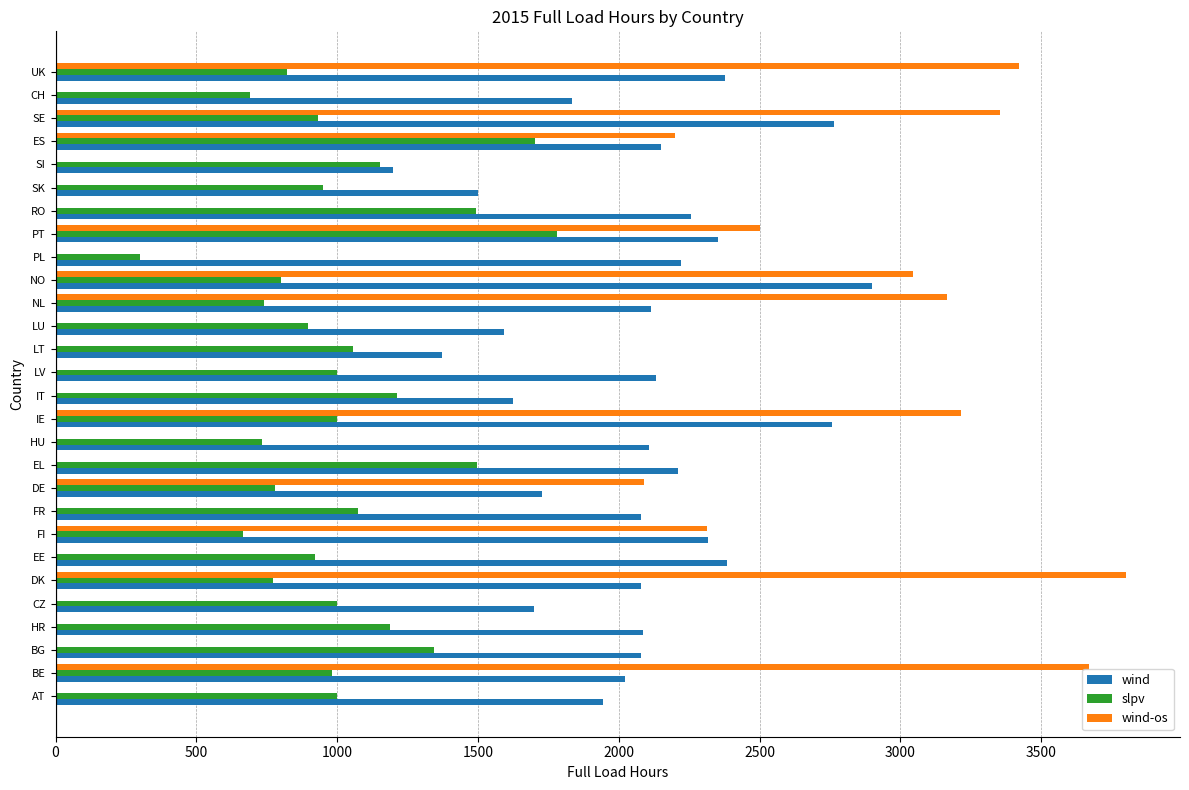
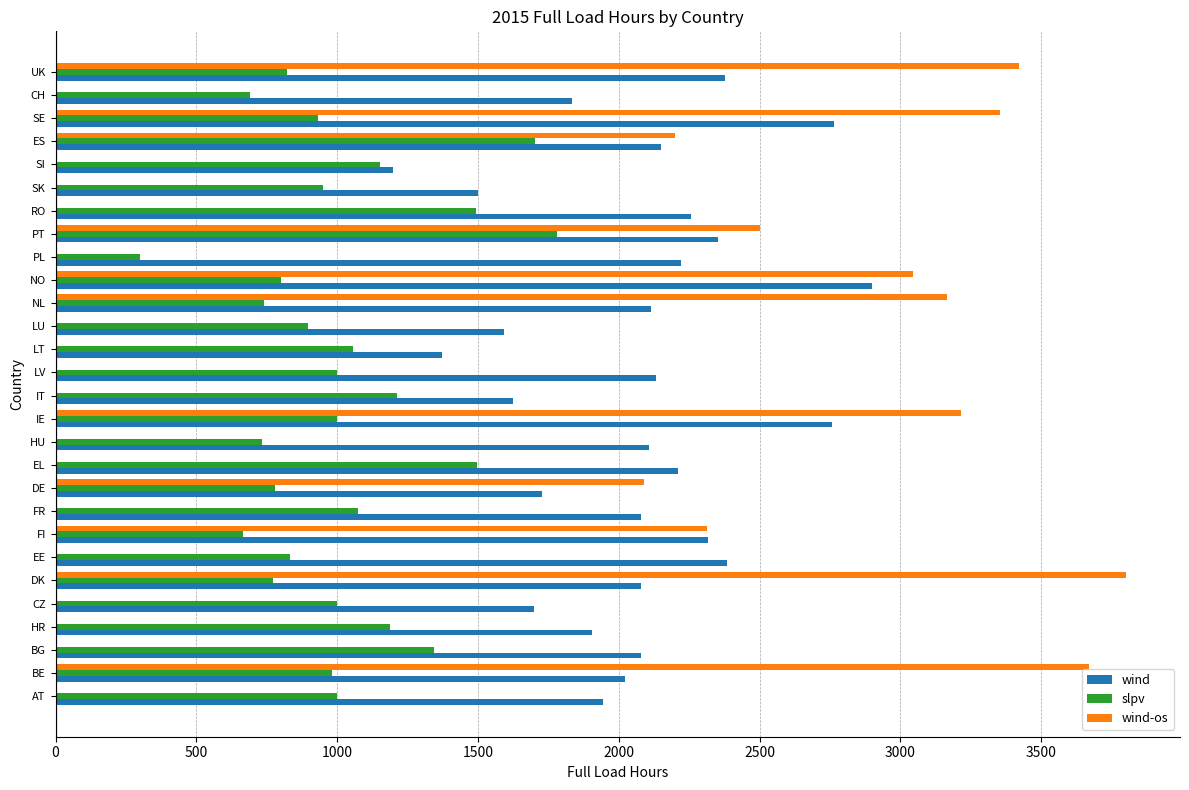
  {
    "wind": {
      "UK": 2380,
      "CH": 1830,
      "SE": 2760,
      "ES": 2150,
      "SI": 1200,
      "SK": 1500,
      "RO": 2260,
      "PT": 2350,
      "PL": 2220,
      "NO": 2900,
      "NL": 2120,
      "LU": 1590,
      "LT": 1370,
      "LV": 2130,
      "IT": 1620,
      "IE": 2760,
      "HU": 2110,
      "EL": 2210,
      "DE": 1730,
      "FR": 2080,
      "FI": 2320,
      "EE": 2380,
      "DK": 2080,
      "CZ": 1700,
-     "HR": 2090,
+     "HR": 1900,
      "BG": 2080,
      "BE": 2020,
      "AT": 1940
    },
    "slpv": {
      "UK": 820,
      "CH": 690,
      "SE": 930,
      "ES": 1700,
      "SI": 1150,
      "SK": 950,
      "RO": 1490,
      "PT": 1780,
      "PL": 300,
      "NO": 800,
      "NL": 740,
      "LU": 900,
      "LT": 1060,
      "LV": 1000,
      "IT": 1210,
      "IE": 1000,
      "HU": 730,
      "EL": 1500,
      "DE": 780,
      "FR": 1070,
      "FI": 670,
-     "EE": 920,
+     "EE": 830,
      "DK": 770,
      "CZ": 1000,
      "HR": 1190,
      "BG": 1340,
      "BE": 980,
      "AT": 1000
    },
    "wind-os": {
      "UK": 3420,
      "CH": 0,
      "SE": 3350,
      "ES": 2200,
      "SI": 0,
      "SK": 0,
      "RO": 0,
      "PT": 2500,
      "PL": 0,
      "NO": 3040,
      "NL": 3170,
      "LU": 0,
      "LT": 0,
      "LV": 0,
      "IT": 0,
      "IE": 3210,
      "HU": 0,
      "EL": 0,
      "DE": 2090,
      "FR": 0,
      "FI": 2310,
      "EE": 0,
      "DK": 3800,
      "CZ": 0,
      "HR": 0,
      "BG": 0,
      "BE": 3670,
      "AT": 0
    }
  }
